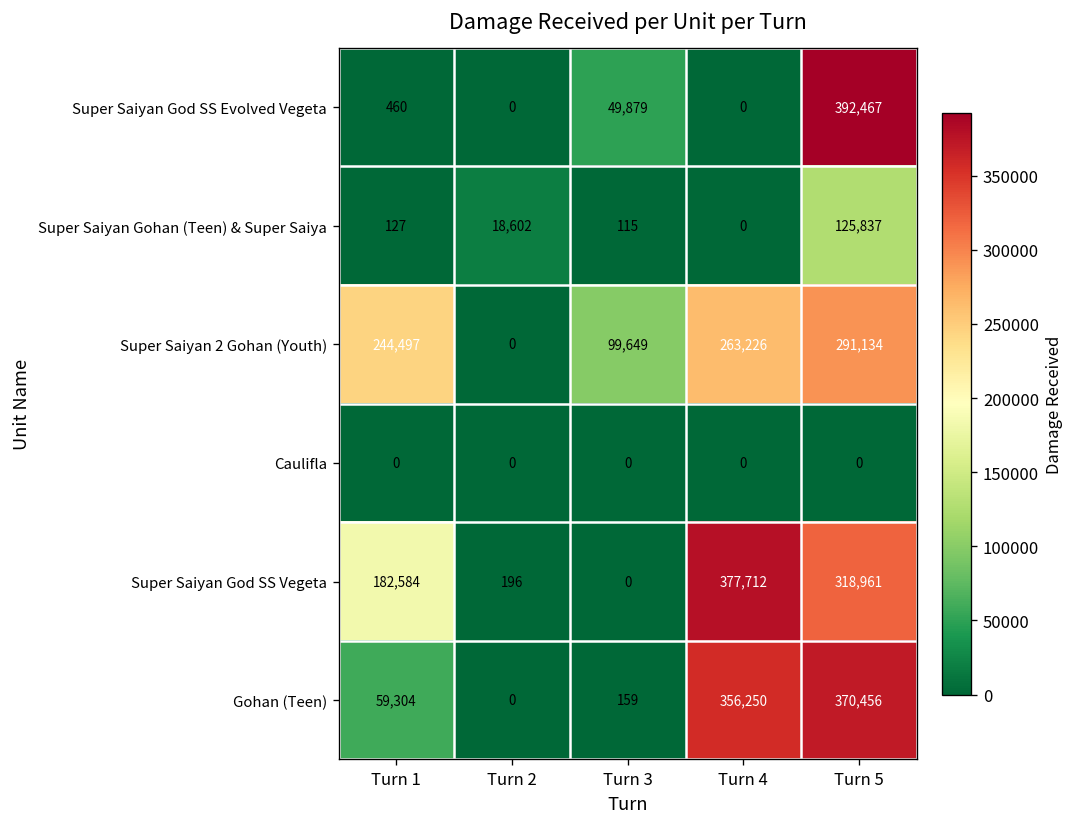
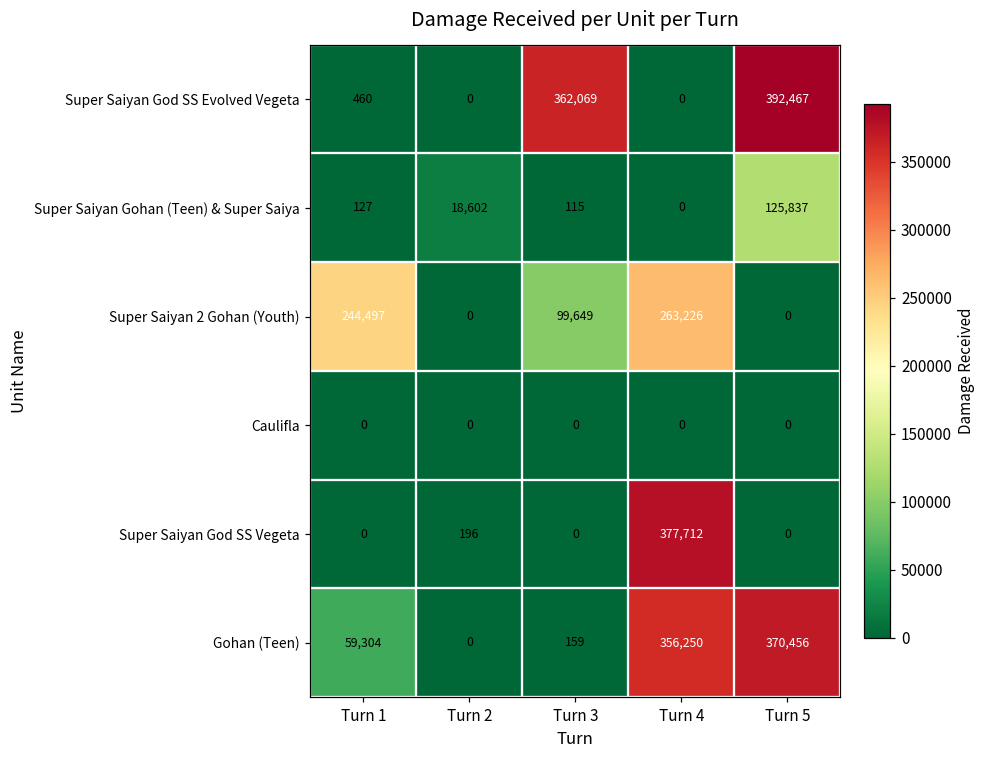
  {
    "Super Saiyan God SS Evolved Vegeta": {
      "Turn 1": "460",
      "Turn 2": "0",
-     "Turn 3": "49,879",
+     "Turn 3": "362,069",
      "Turn 4": "0",
      "Turn 5": "392,467"
    },
    "Super Saiyan Gohan (Teen) & Super Saiya": {
      "Turn 1": "127",
      "Turn 2": "18,602",
      "Turn 3": "115",
      "Turn 4": "0",
      "Turn 5": "125,837"
    },
    "Super Saiyan 2 Gohan (Youth)": {
      "Turn 1": "244,497",
      "Turn 2": "0",
      "Turn 3": "99,649",
      "Turn 4": "263,226",
-     "Turn 5": "291,134"
+     "Turn 5": "0"
    },
    "Caulifla": {
      "Turn 1": "0",
      "Turn 2": "0",
      "Turn 3": "0",
      "Turn 4": "0",
      "Turn 5": "0"
    },
    "Super Saiyan God SS Vegeta": {
-     "Turn 1": "182,584",
+     "Turn 1": "0",
      "Turn 2": "196",
      "Turn 3": "0",
      "Turn 4": "377,712",
-     "Turn 5": "318,961"
+     "Turn 5": "0"
    },
    "Gohan (Teen)": {
      "Turn 1": "59,304",
      "Turn 2": "0",
      "Turn 3": "159",
      "Turn 4": "356,250",
      "Turn 5": "370,456"
    }
  }
